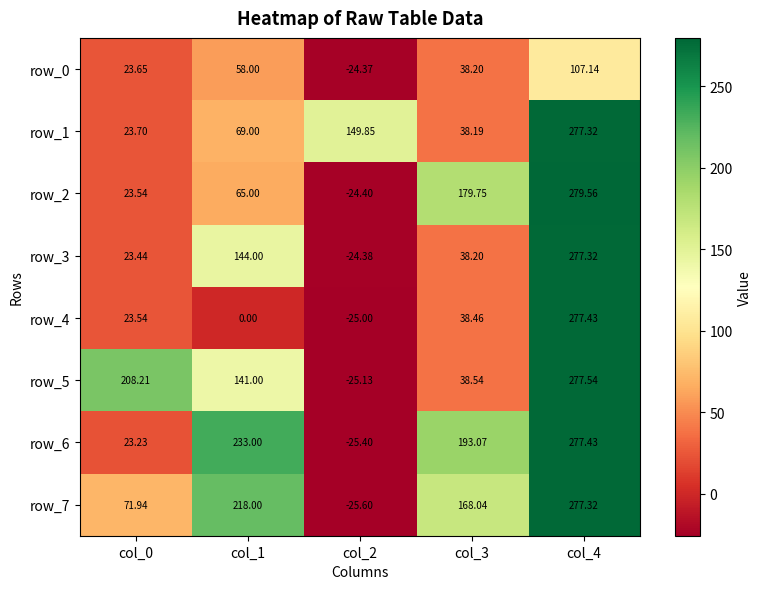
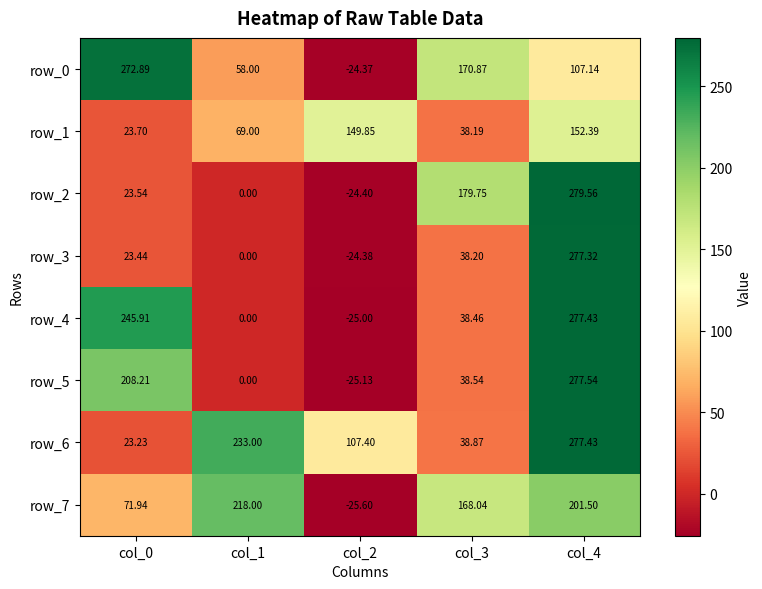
  {
    "row_0": {
-     "col_0": 23.65,
+     "col_0": 272.89,
      "col_1": 58.00,
      "col_2": -24.37,
-     "col_3": 38.20,
+     "col_3": 170.87,
      "col_4": 107.14
    },
    "row_1": {
      "col_0": 23.70,
      "col_1": 69.00,
      "col_2": 149.85,
      "col_3": 38.19,
-     "col_4": 277.32
+     "col_4": 152.39
    },
    "row_2": {
      "col_0": 23.54,
-     "col_1": 65.00,
+     "col_1": 0.00,
      "col_2": -24.40,
      "col_3": 179.75,
      "col_4": 279.56
    },
    "row_3": {
      "col_0": 23.44,
-     "col_1": 144.00,
+     "col_1": 0.00,
      "col_2": -24.38,
      "col_3": 38.20,
      "col_4": 277.32
    },
    "row_4": {
-     "col_0": 23.54,
+     "col_0": 245.91,
      "col_1": 0.00,
      "col_2": -25.00,
      "col_3": 38.46,
      "col_4": 277.43
    },
    "row_5": {
      "col_0": 208.21,
-     "col_1": 141.00,
+     "col_1": 0.00,
      "col_2": -25.13,
      "col_3": 38.54,
      "col_4": 277.54
    },
    "row_6": {
      "col_0": 23.23,
      "col_1": 233.00,
-     "col_2": -25.40,
-     "col_3": 193.07,
+     "col_2": 107.40,
+     "col_3": 38.87,
      "col_4": 277.43
    },
    "row_7": {
      "col_0": 71.94,
      "col_1": 218.00,
      "col_2": -25.60,
      "col_3": 168.04,
-     "col_4": 277.32
+     "col_4": 201.50
    }
  }
